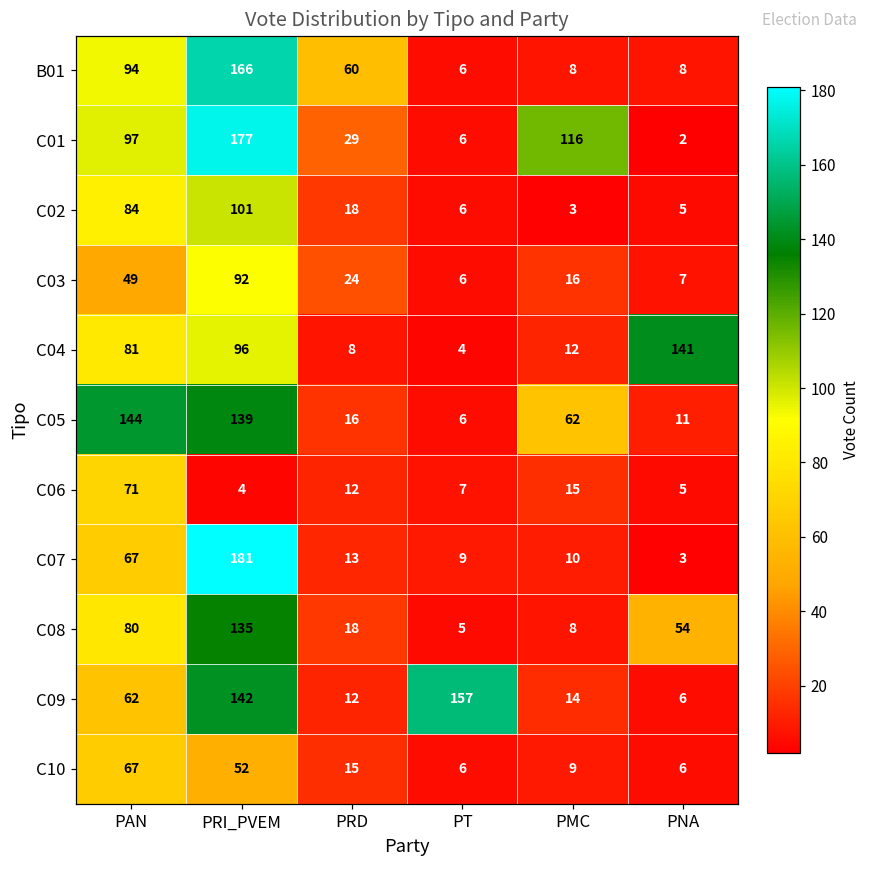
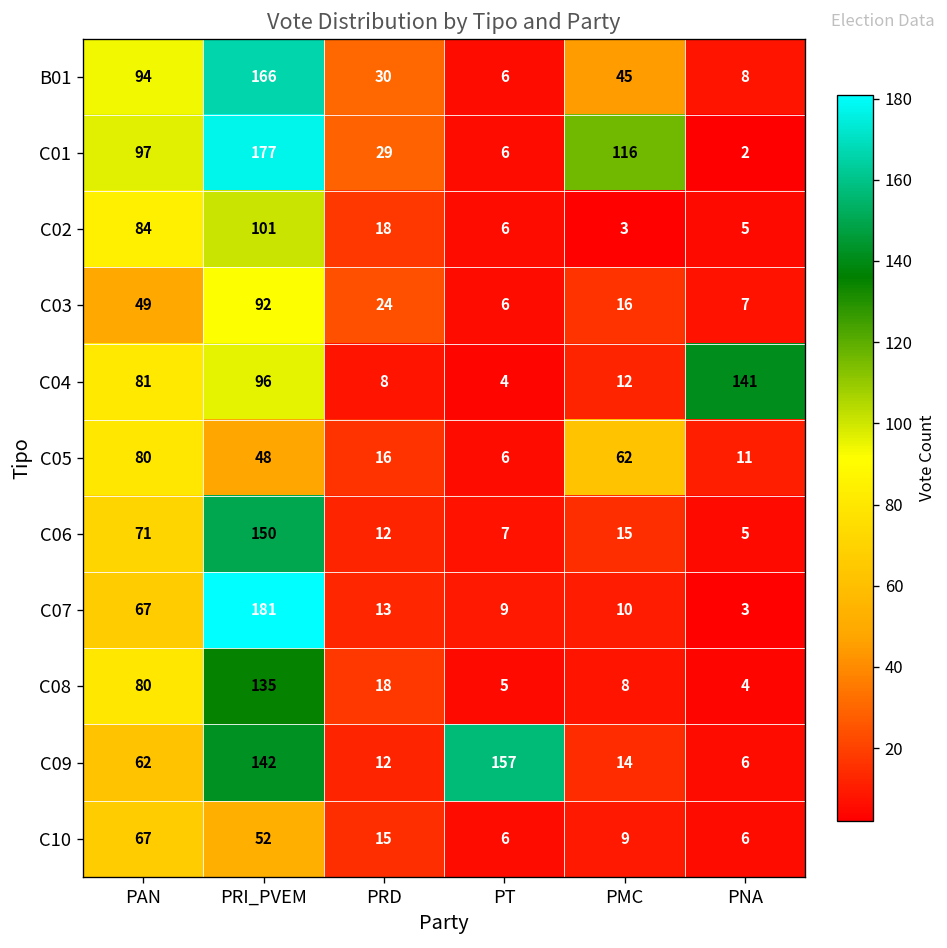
  {
    "B01": {
      "PAN": 94,
      "PRI_PVEM": 166,
-     "PRD": 60,
+     "PRD": 30,
      "PT": 6,
-     "PMC": 8,
+     "PMC": 45,
      "PNA": 8
    },
    "C01": {
      "PAN": 97,
      "PRI_PVEM": 177,
      "PRD": 29,
      "PT": 6,
      "PMC": 116,
      "PNA": 2
    },
    "C02": {
      "PAN": 84,
      "PRI_PVEM": 101,
      "PRD": 18,
      "PT": 6,
      "PMC": 3,
      "PNA": 5
    },
    "C03": {
      "PAN": 49,
      "PRI_PVEM": 92,
      "PRD": 24,
      "PT": 6,
      "PMC": 16,
      "PNA": 7
    },
    "C04": {
      "PAN": 81,
      "PRI_PVEM": 96,
      "PRD": 8,
      "PT": 4,
      "PMC": 12,
      "PNA": 141
    },
    "C05": {
-     "PAN": 144,
-     "PRI_PVEM": 139,
+     "PAN": 80,
+     "PRI_PVEM": 48,
      "PRD": 16,
      "PT": 6,
      "PMC": 62,
      "PNA": 11
    },
    "C06": {
      "PAN": 71,
-     "PRI_PVEM": 4,
+     "PRI_PVEM": 150,
      "PRD": 12,
      "PT": 7,
      "PMC": 15,
      "PNA": 5
    },
    "C07": {
      "PAN": 67,
      "PRI_PVEM": 181,
      "PRD": 13,
      "PT": 9,
      "PMC": 10,
      "PNA": 3
    },
    "C08": {
      "PAN": 80,
      "PRI_PVEM": 135,
      "PRD": 18,
      "PT": 5,
      "PMC": 8,
-     "PNA": 54
+     "PNA": 4
    },
    "C09": {
      "PAN": 62,
      "PRI_PVEM": 142,
      "PRD": 12,
      "PT": 157,
      "PMC": 14,
      "PNA": 6
    },
    "C10": {
      "PAN": 67,
      "PRI_PVEM": 52,
      "PRD": 15,
      "PT": 6,
      "PMC": 9,
      "PNA": 6
    }
  }
